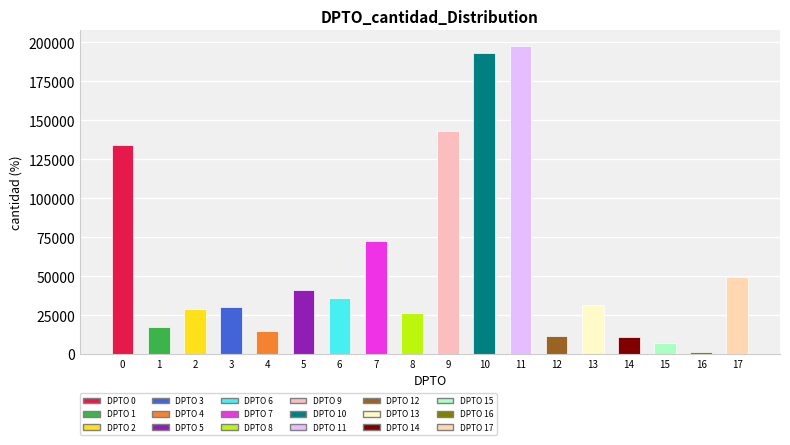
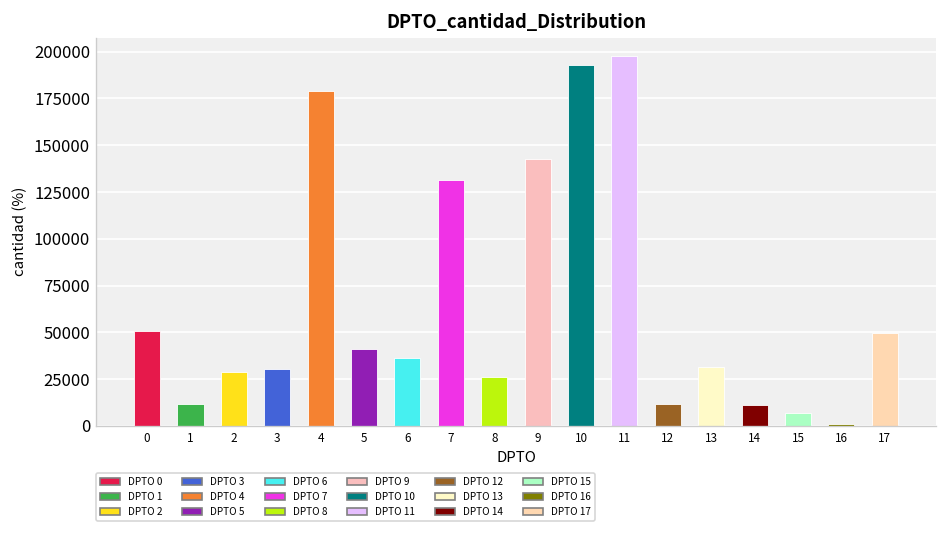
  {
-   "0": 134000,
-   "1": 18000,
+   "0": 51000,
+   "1": 12000,
    "2": 29000,
    "3": 30000,
-   "4": 15000,
+   "4": 179000,
    "5": 41000,
    "6": 36000,
-   "7": 72000,
+   "7": 132000,
    "8": 26000,
    "9": 143000,
    "10": 193000,
    "11": 198000,
    "12": 12000,
    "13": 32000,
    "14": 11000,
    "15": 7000,
    "17": 49000
  }
